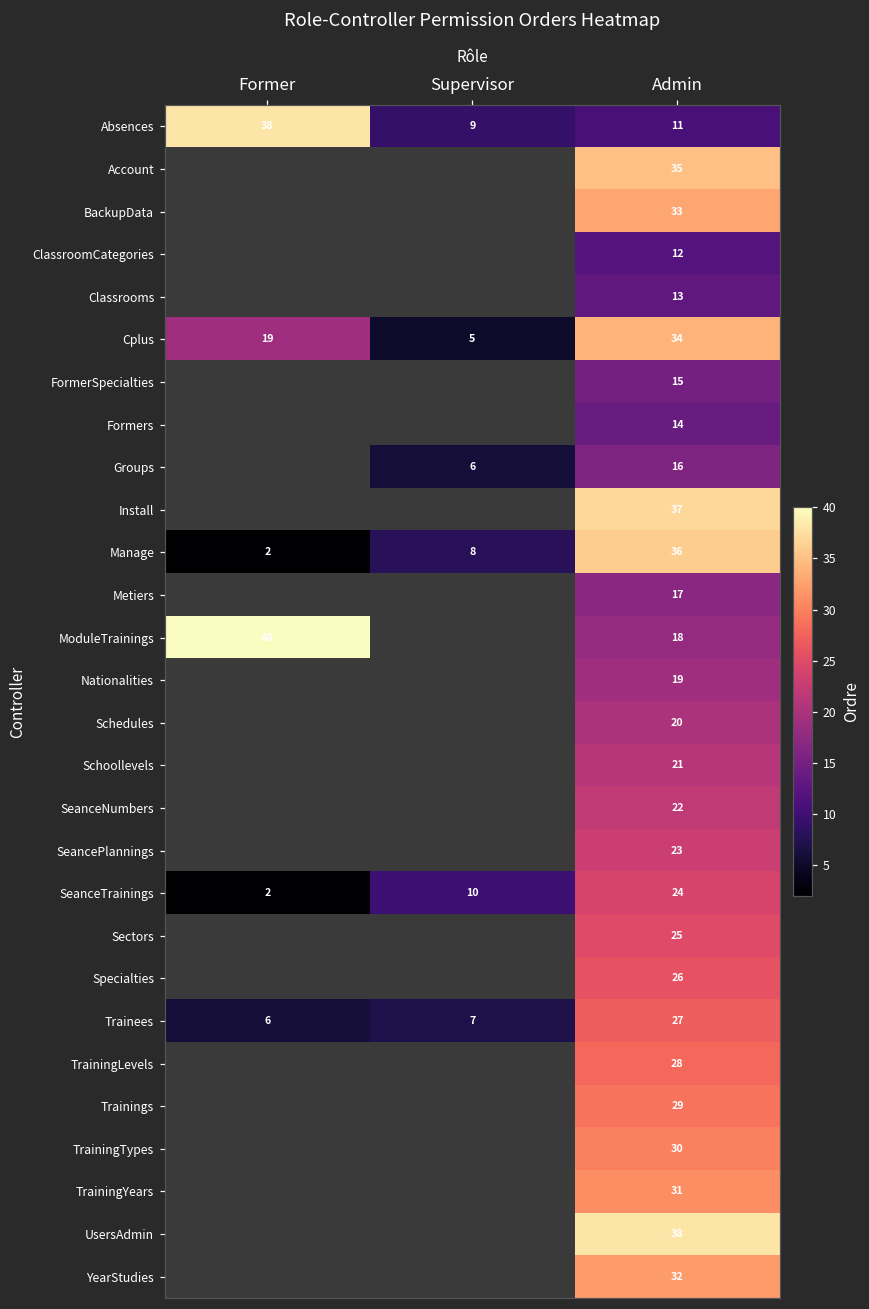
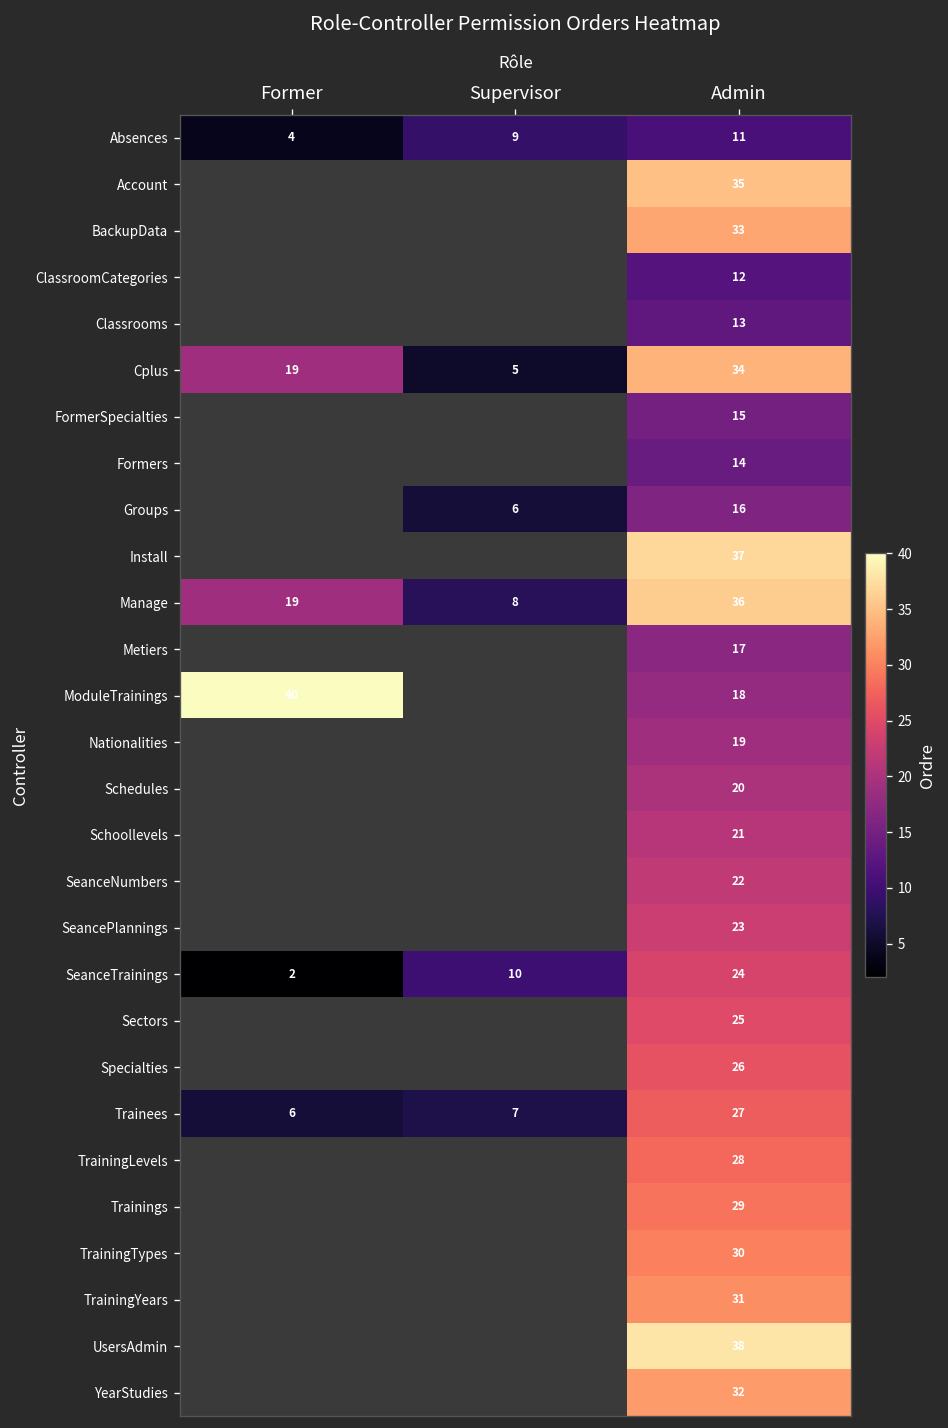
  {
    "Absences": {
-     "Former": 38,
+     "Former": 4,
      "Supervisor": 9,
      "Admin": 11
    },
    "Account": {
      "Admin": 35
    },
    "BackupData": {
      "Admin": 33
    },
    "ClassroomCategories": {
      "Admin": 12
    },
    "Classrooms": {
      "Admin": 13
    },
    "Cplus": {
      "Former": 19,
      "Supervisor": 5,
      "Admin": 34
    },
    "FormerSpecialties": {
      "Admin": 15
    },
    "Formers": {
      "Admin": 14
    },
    "Groups": {
      "Supervisor": 6,
      "Admin": 16
    },
    "Install": {
      "Admin": 37
    },
    "Manage": {
-     "Former": 2,
+     "Former": 19,
      "Supervisor": 8,
      "Admin": 36
    },
    "Metiers": {
      "Admin": 17
    },
    "ModuleTrainings": {
      "Former": 40,
      "Admin": 18
    },
    "Nationalities": {
      "Admin": 19
    },
    "Schedules": {
      "Admin": 20
    },
    "Schoollevels": {
      "Admin": 21
    },
    "SeanceNumbers": {
      "Admin": 22
    },
    "SeancePlannings": {
      "Admin": 23
    },
    "SeanceTrainings": {
      "Former": 2,
      "Supervisor": 10,
      "Admin": 24
    },
    "Sectors": {
      "Admin": 25
    },
    "Specialties": {
      "Admin": 26
    },
    "Trainees": {
      "Former": 6,
      "Supervisor": 7,
      "Admin": 27
    },
    "TrainingLevels": {
      "Admin": 28
    },
    "Trainings": {
      "Admin": 29
    },
    "TrainingTypes": {
      "Admin": 30
    },
    "TrainingYears": {
      "Admin": 31
    },
    "UsersAdmin": {
      "Admin": 38
    },
    "YearStudies": {
      "Admin": 32
    }
  }
